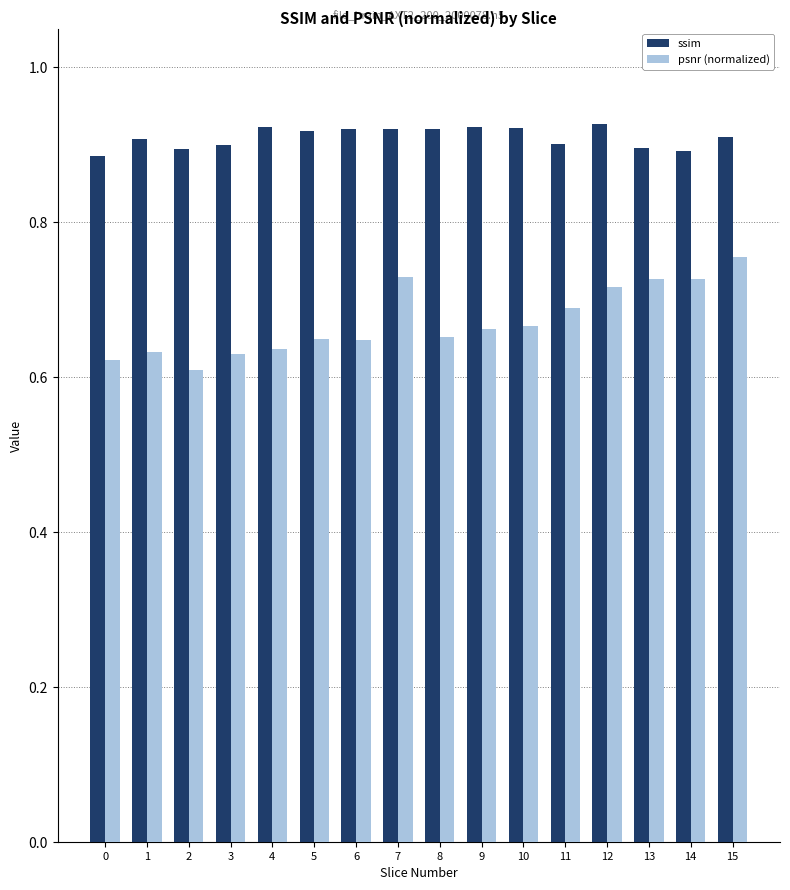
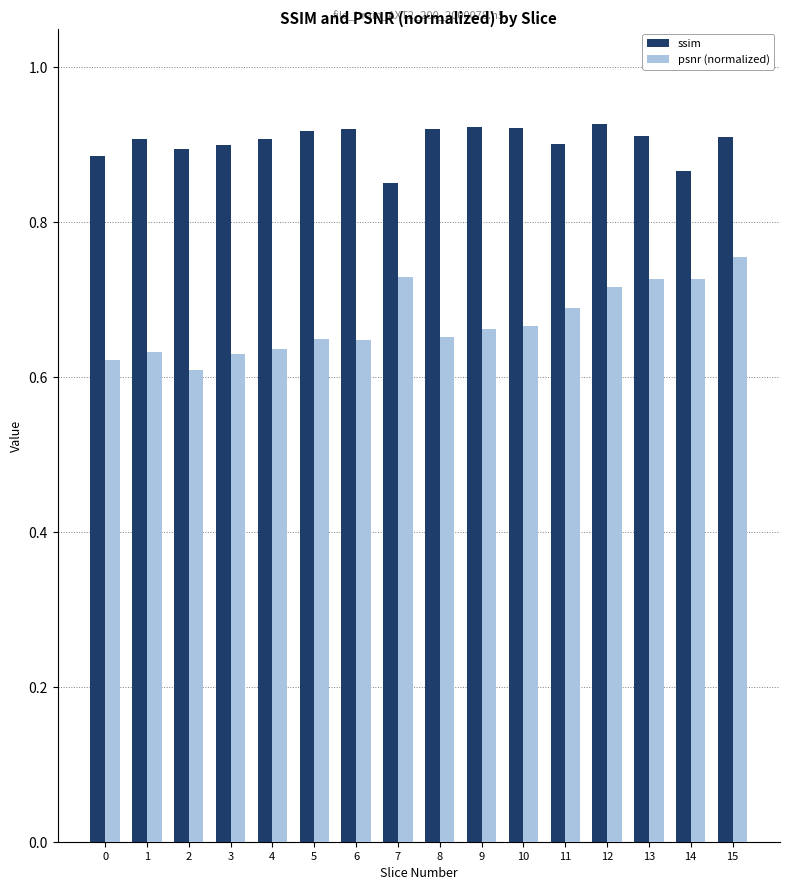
  {
    "ssim": {
      "0": 0.88,
      "1": 0.91,
      "2": 0.89,
      "3": 0.90,
-     "4": 0.92,
+     "4": 0.91,
      "5": 0.92,
      "6": 0.92,
-     "7": 0.92,
+     "7": 0.85,
      "8": 0.92,
      "9": 0.92,
      "10": 0.92,
      "11": 0.90,
      "12": 0.93,
-     "13": 0.90,
-     "14": 0.89,
+     "13": 0.91,
+     "14": 0.87,
      "15": 0.91
    },
    "psnr (normalized)": {
      "0": 0.62,
      "1": 0.63,
      "2": 0.61,
      "3": 0.63,
      "4": 0.64,
      "5": 0.65,
      "6": 0.65,
      "7": 0.73,
      "8": 0.65,
      "9": 0.66,
      "10": 0.67,
      "11": 0.69,
      "12": 0.72,
      "13": 0.73,
      "14": 0.73,
      "15": 0.75
    }
  }
